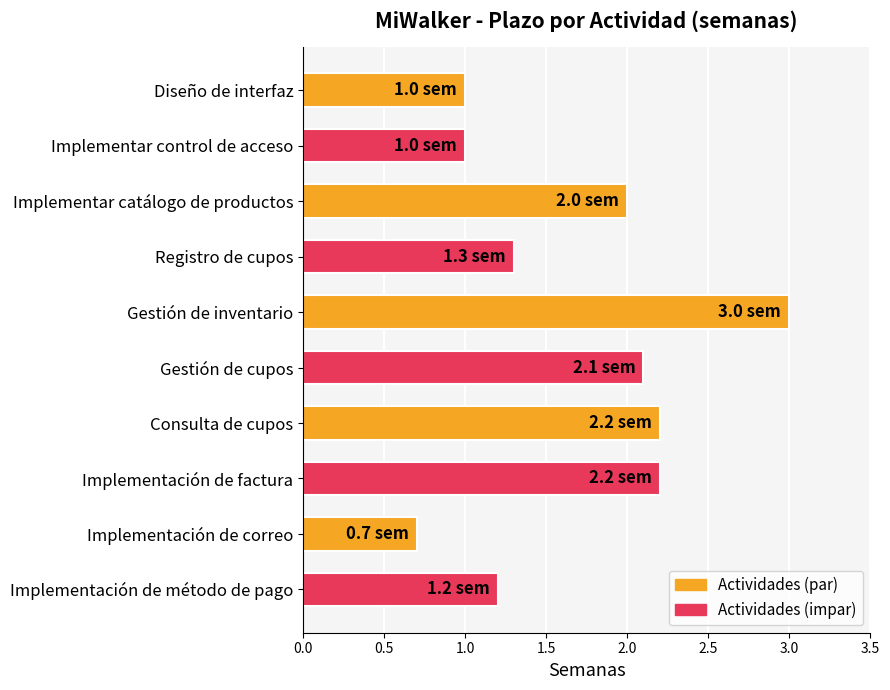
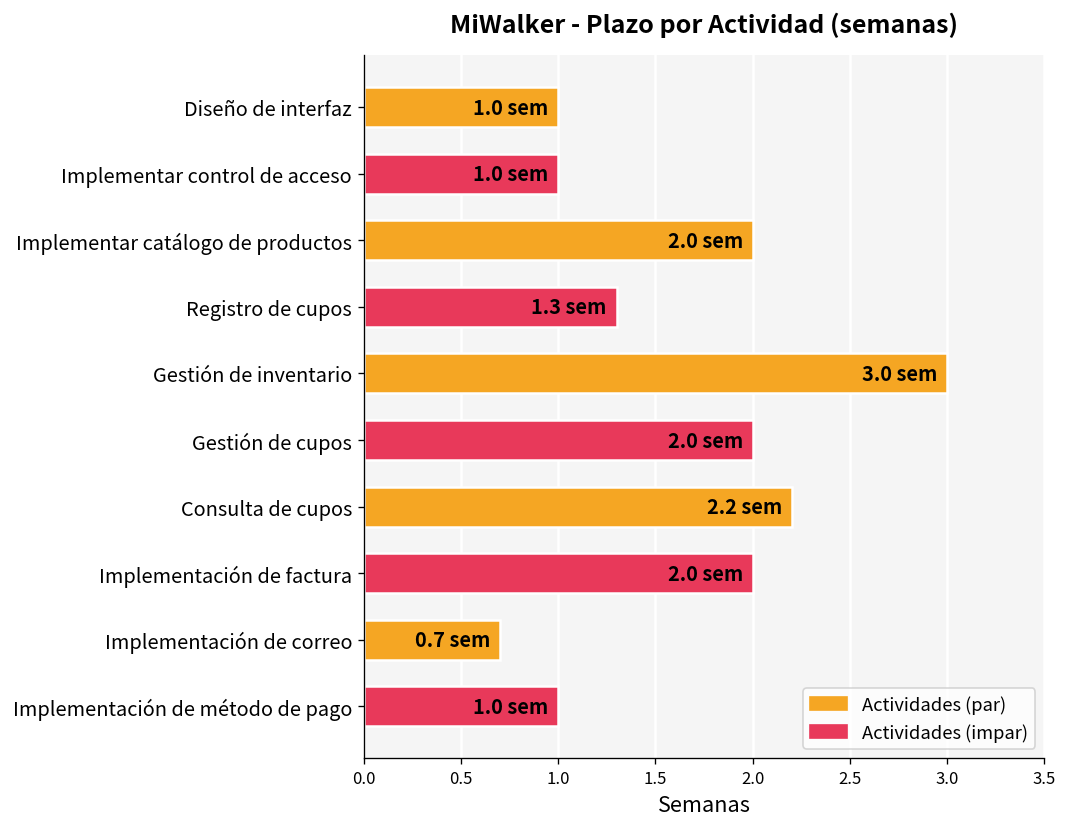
  {
    "Diseño de interfaz": 1.0,
    "Implementar control de acceso": 1.0,
    "Implementar catálogo de productos": 2.0,
    "Registro de cupos": 1.3,
    "Gestión de inventario": 3.0,
-   "Gestión de cupos": 2.1,
+   "Gestión de cupos": 2.0,
    "Consulta de cupos": 2.2,
-   "Implementación de factura": 2.2,
+   "Implementación de factura": 2.0,
    "Implementación de correo": 0.7,
-   "Implementación de método de pago": 1.2
+   "Implementación de método de pago": 1.0
  }
